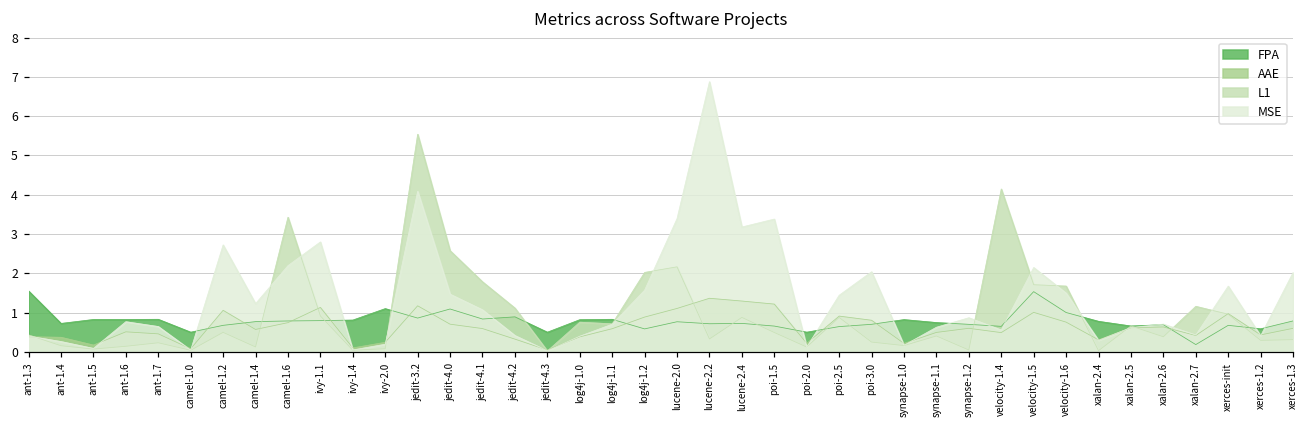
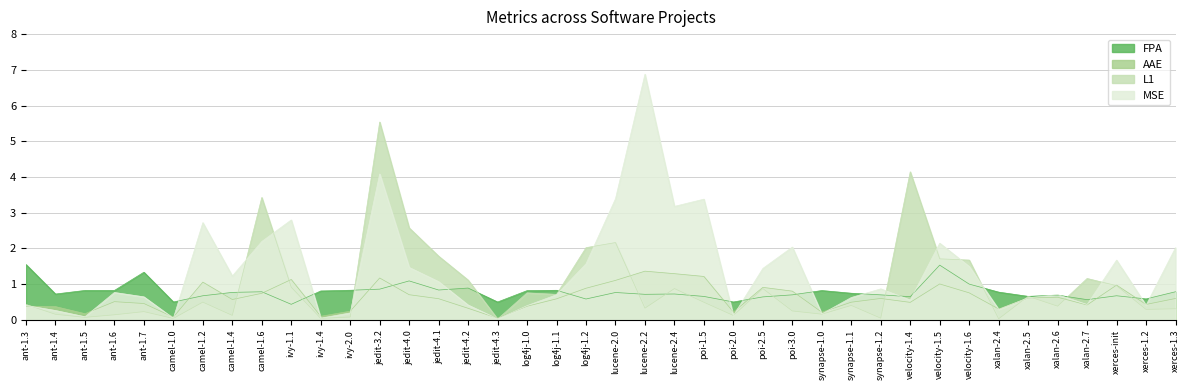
  {
    "FPA": {
      "ant-1.3": 1.5,
      "ant-1.4": 0.7,
      "ant-1.5": 0.8,
-     "ant-1.7": 0.8,
+     "ant-1.7": 1.3,
      "camel-1.0": 0.5,
      "camel-1.2": 0.7,
      "camel-1.4": 0.8,
-     "ivy-1.1": 0.8,
+     "ivy-1.1": 0.4,
      "ivy-1.4": 0.8,
-     "ivy-2.0": 1.1,
+     "ivy-2.0": 0.8,
      "jedit-3.2": 0.9,
      "jedit-4.0": 1.1,
      "jedit-4.1": 0.8,
      "jedit-4.2": 0.9,
      "jedit-4.3": 0.5,
      "log4j-1.1": 0.8,
      "log4j-1.2": 0.6,
      "lucene-2.0": 0.8,
      "lucene-2.2": 0.7,
      "lucene-2.4": 0.7,
      "poi-1.5": 0.7,
      "poi-2.0": 0.5,
      "poi-2.5": 0.6,
      "poi-3.0": 0.7,
      "synapse-1.0": 0.8,
      "synapse-1.1": 0.7,
      "synapse-1.2": 0.7,
      "velocity-1.4": 0.6,
      "velocity-1.5": 1.5,
      "velocity-1.6": 1.0,
      "xalan-2.4": 0.8,
-     "xalan-2.7": 0.2,
+     "xalan-2.7": 0.6,
      "xerces-init": 0.7,
      "xerces-1.2": 0.6,
      "xerces-1.3": 0.8
    }
  }
